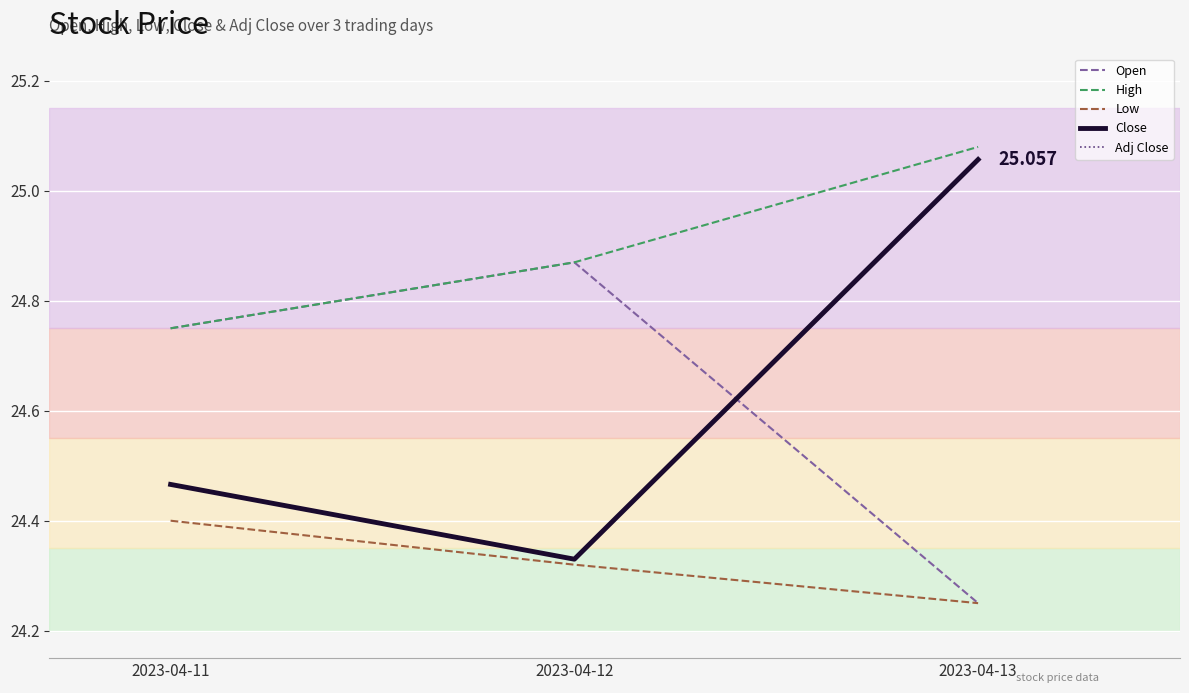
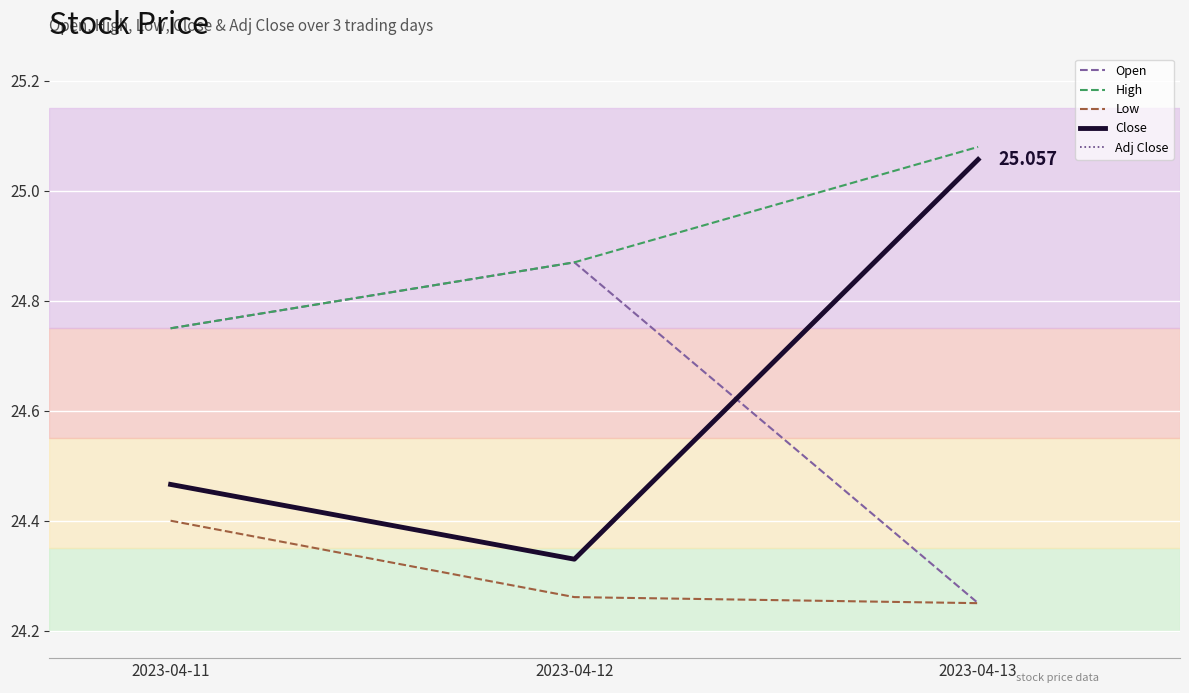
  {
    "Low": {
      "2023-04-11": 24.40,
-     "2023-04-12": 24.32
+     "2023-04-12": 24.26
    }
  }
